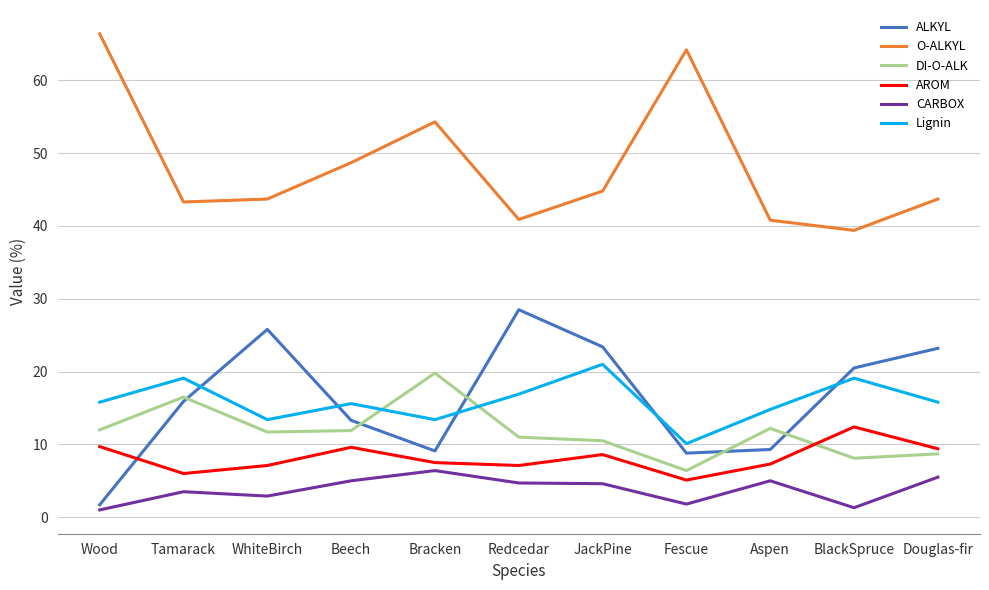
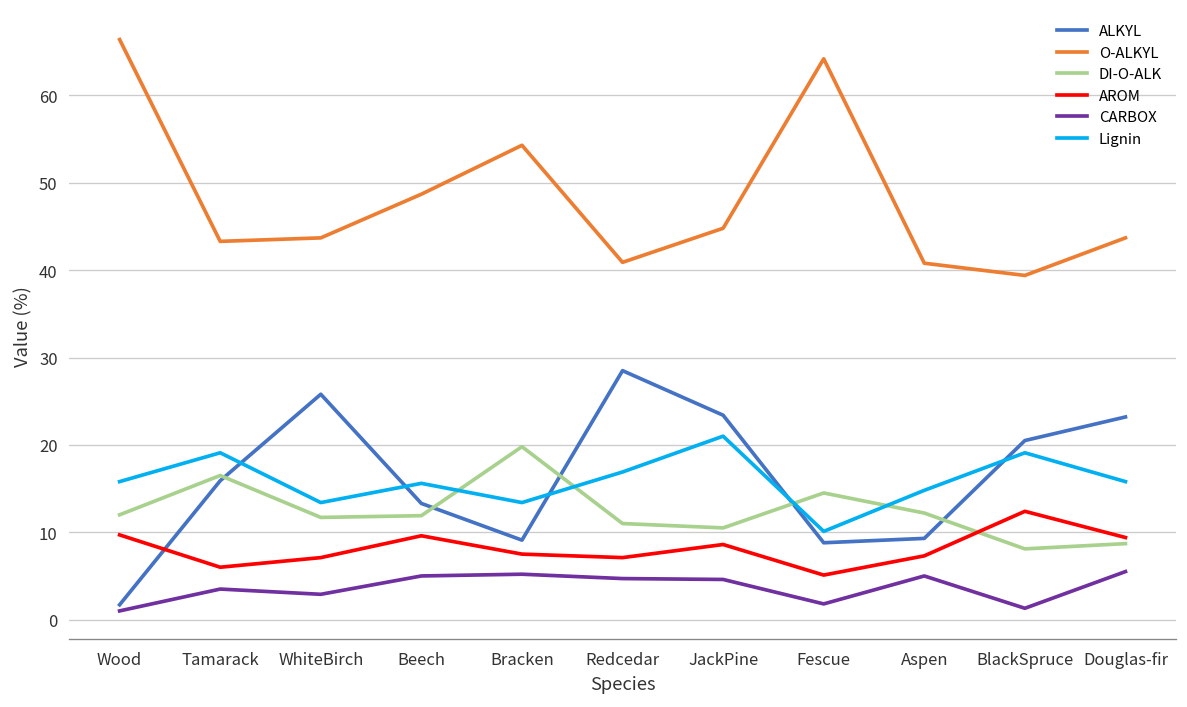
  {
    "ALKYL": {
      "Wood": 2,
      "Tamarack": 16,
      "WhiteBirch": 26,
      "Beech": 13,
      "Bracken": 9,
      "Redcedar": 29,
      "JackPine": 23,
      "Fescue": 9,
      "Aspen": 9,
      "BlackSpruce": 21,
      "Douglas-fir": 23
    },
    "O-ALKYL": {
      "Wood": 66,
      "Tamarack": 43,
      "WhiteBirch": 44,
      "Beech": 49,
      "Bracken": 54,
      "Redcedar": 41,
      "JackPine": 45,
      "Fescue": 64,
      "Aspen": 41,
      "BlackSpruce": 39,
      "Douglas-fir": 44
    },
    "DI-O-ALK": {
      "Wood": 12,
      "Tamarack": 17,
      "WhiteBirch": 12,
      "Beech": 12,
      "Bracken": 20,
      "Redcedar": 11,
      "JackPine": 11,
-     "Fescue": 6,
+     "Fescue": 15,
      "Aspen": 12,
      "BlackSpruce": 8,
      "Douglas-fir": 9
    },
    "AROM": {
      "Wood": 10,
      "Tamarack": 6,
      "WhiteBirch": 7,
      "Beech": 10,
      "Bracken": 8,
      "Redcedar": 7,
      "JackPine": 9,
      "Fescue": 5,
      "Aspen": 7,
      "BlackSpruce": 12,
      "Douglas-fir": 9
    },
    "CARBOX": {
      "Wood": 1,
      "Tamarack": 4,
      "WhiteBirch": 3,
      "Beech": 5,
-     "Bracken": 6,
+     "Bracken": 5,
      "Redcedar": 5,
      "JackPine": 5,
      "Fescue": 2,
      "Aspen": 5,
      "BlackSpruce": 1,
      "Douglas-fir": 6
    },
    "Lignin": {
      "Wood": 16,
      "Tamarack": 19,
      "WhiteBirch": 13,
      "Beech": 16,
      "Bracken": 13,
      "Redcedar": 17,
      "JackPine": 21,
      "Fescue": 10,
      "Aspen": 15,
      "BlackSpruce": 19,
      "Douglas-fir": 16
    }
  }
